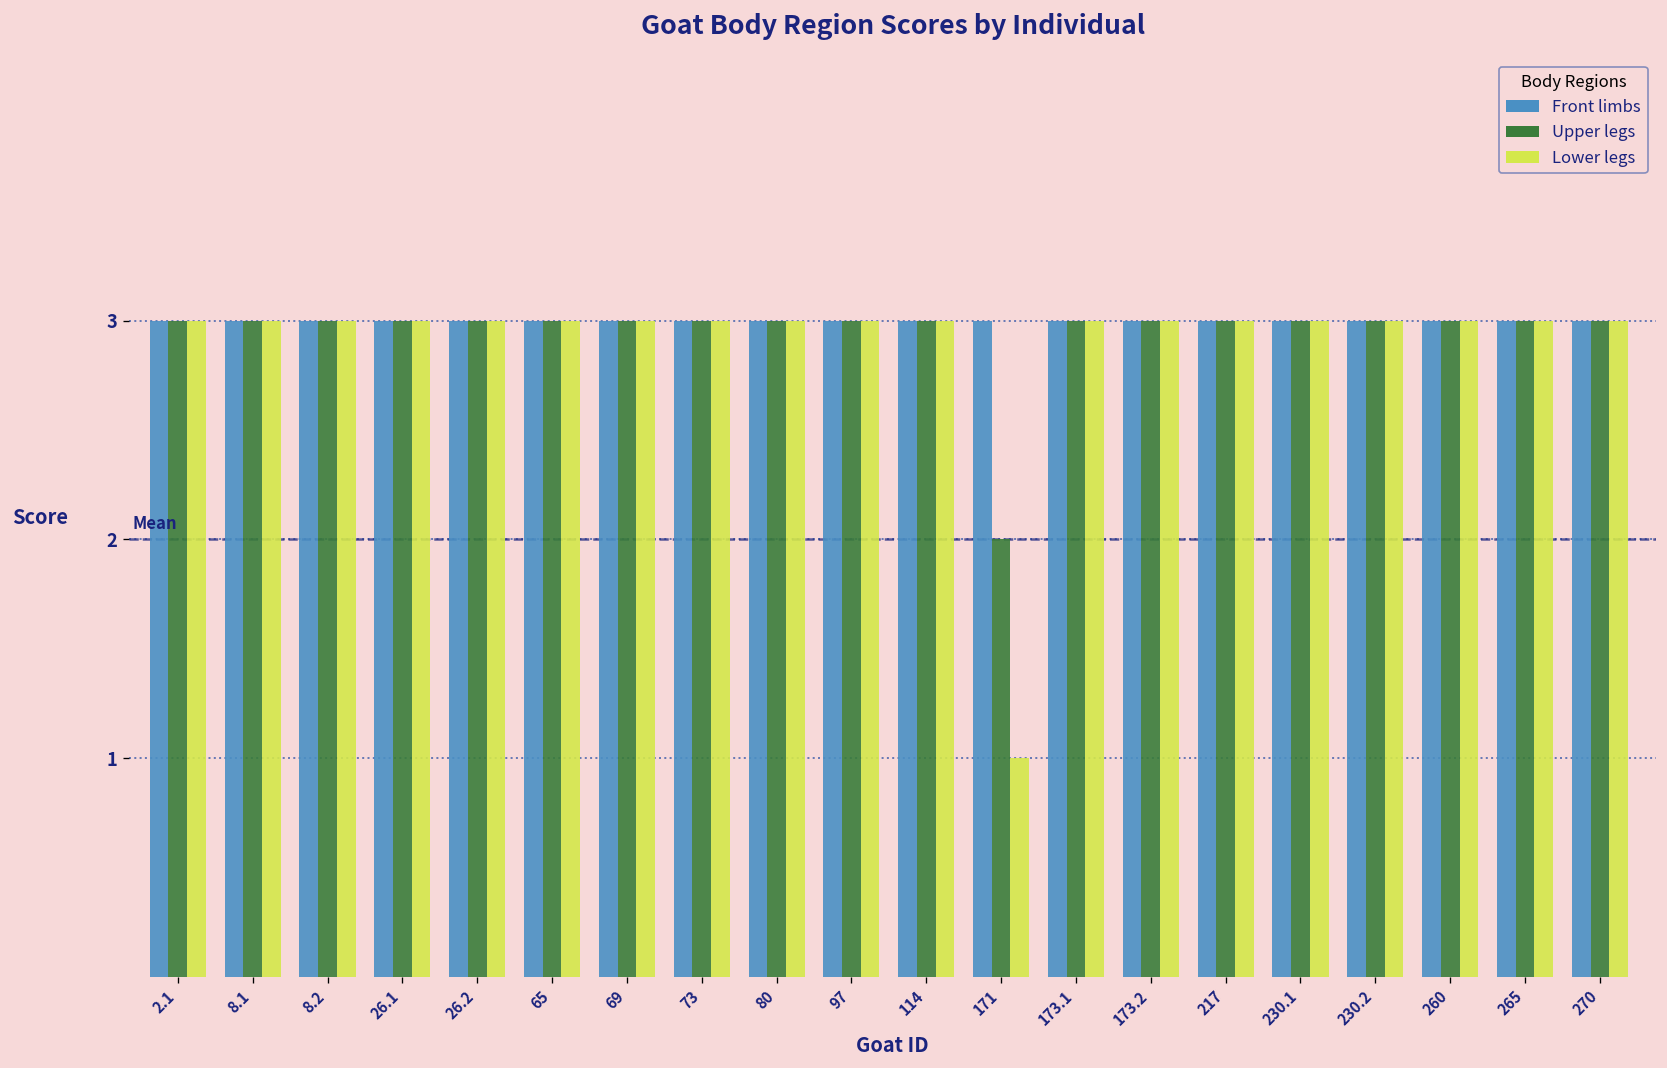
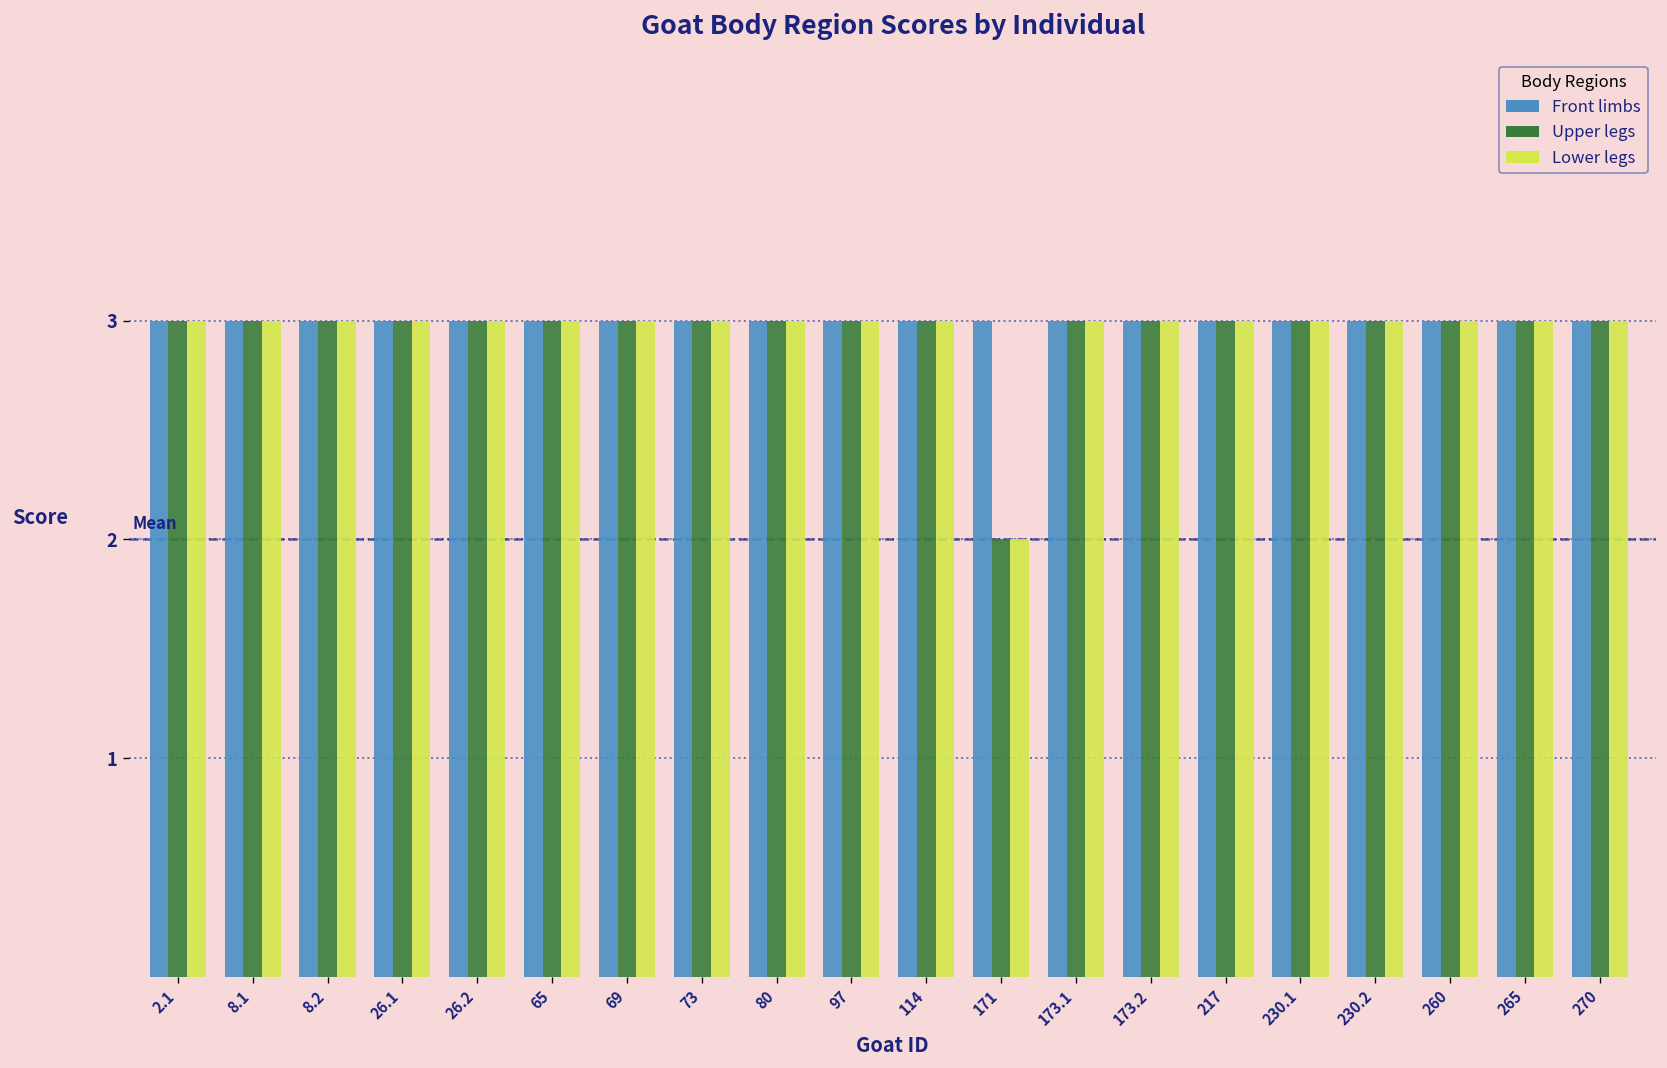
  {
    "Front limbs": {
      "2.1": 3,
      "8.1": 3,
      "8.2": 3,
      "26.1": 3,
      "26.2": 3,
      "65": 3,
      "69": 3,
      "73": 3,
      "80": 3,
      "97": 3,
      "114": 3,
      "171": 3,
      "173.1": 3,
      "173.2": 3,
      "217": 3,
      "230.1": 3,
      "230.2": 3,
      "260": 3,
      "265": 3,
      "270": 3
    },
    "Upper legs": {
      "2.1": 3,
      "8.1": 3,
      "8.2": 3,
      "26.1": 3,
      "26.2": 3,
      "65": 3,
      "69": 3,
      "73": 3,
      "80": 3,
      "97": 3,
      "114": 3,
      "171": 2,
      "173.1": 3,
      "173.2": 3,
      "217": 3,
      "230.1": 3,
      "230.2": 3,
      "260": 3,
      "265": 3,
      "270": 3
    },
    "Lower legs": {
      "2.1": 3,
      "8.1": 3,
      "8.2": 3,
      "26.1": 3,
      "26.2": 3,
      "65": 3,
      "69": 3,
      "73": 3,
      "80": 3,
      "97": 3,
      "114": 3,
-     "171": 1,
+     "171": 2,
      "173.1": 3,
      "173.2": 3,
      "217": 3,
      "230.1": 3,
      "230.2": 3,
      "260": 3,
      "265": 3,
      "270": 3
    }
  }
